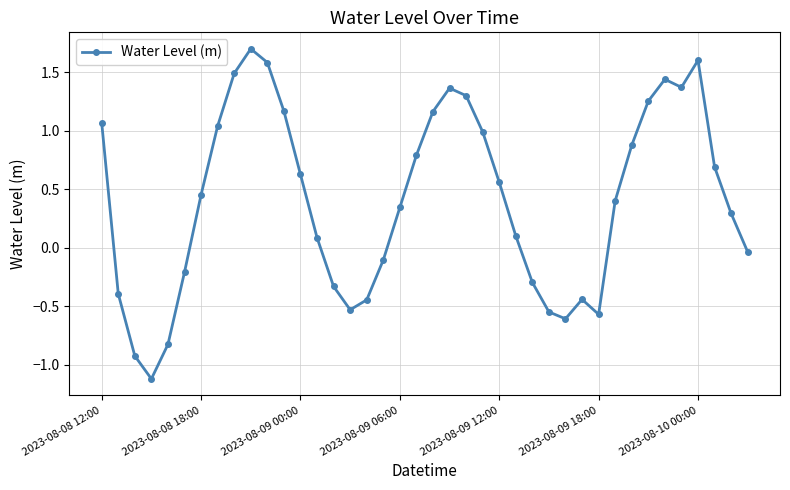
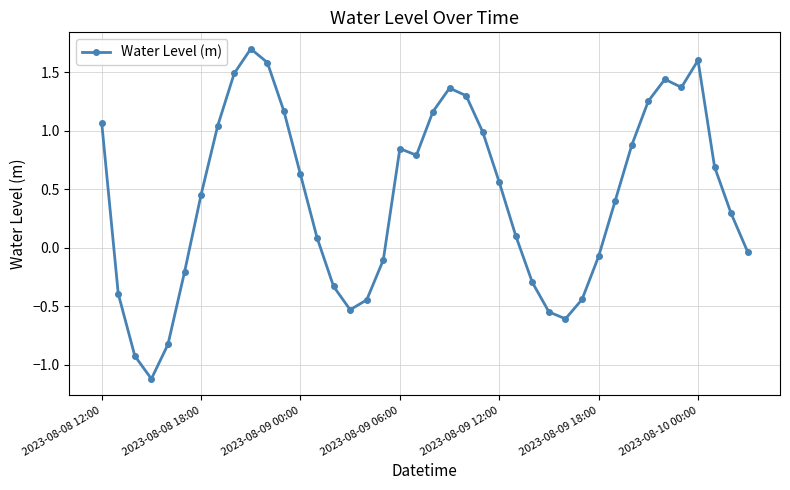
  {
    "2023-08-08 12:00": 1.07,
    "2023-08-08 18:00": 0.45,
    "2023-08-09 00:00": 0.63,
-   "2023-08-09 06:00": 0.34,
+   "2023-08-09 06:00": 0.85,
    "2023-08-09 12:00": 0.56,
-   "2023-08-09 18:00": -0.57,
+   "2023-08-09 18:00": -0.07,
    "2023-08-10 00:00": 1.60
  }
